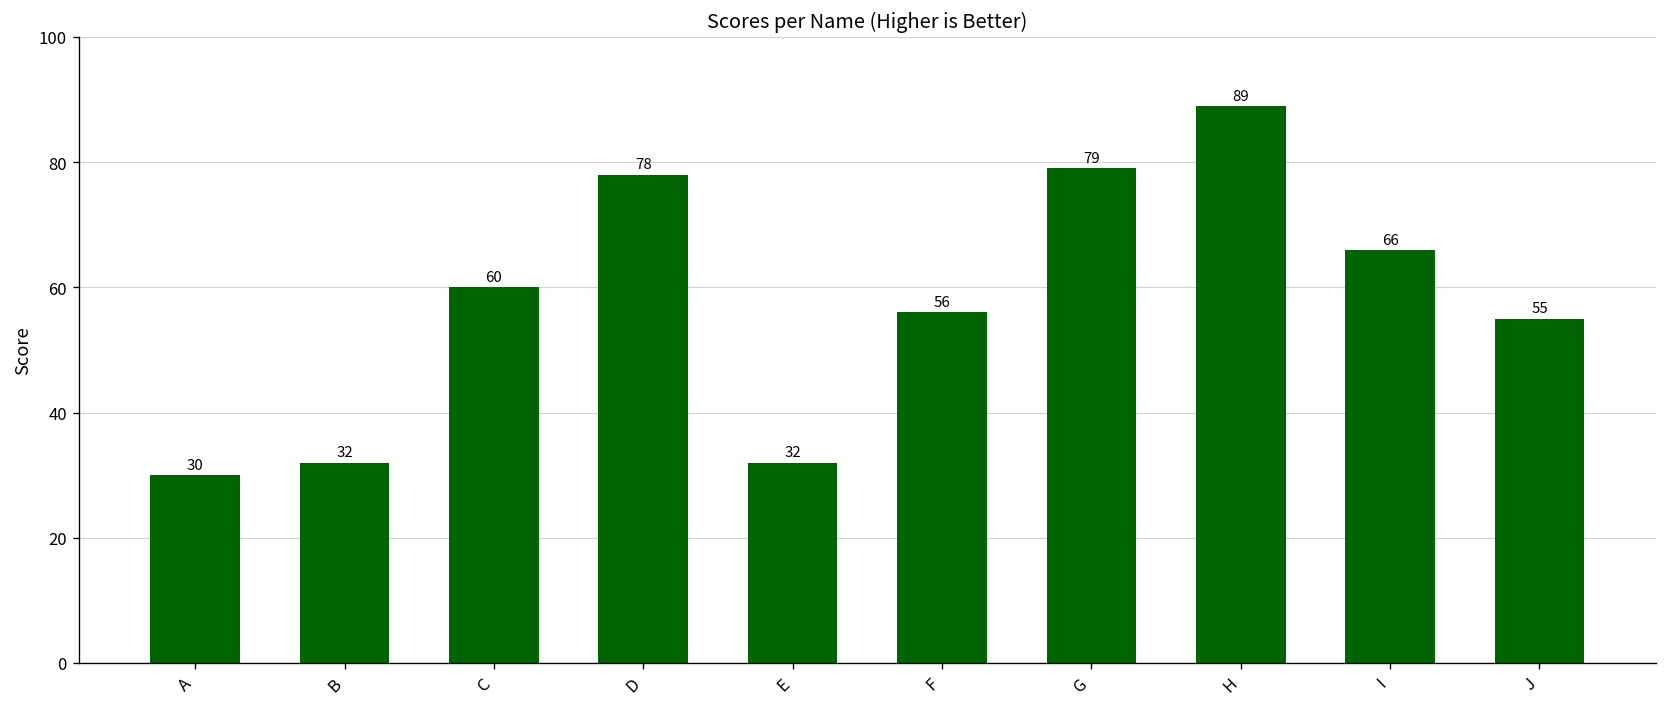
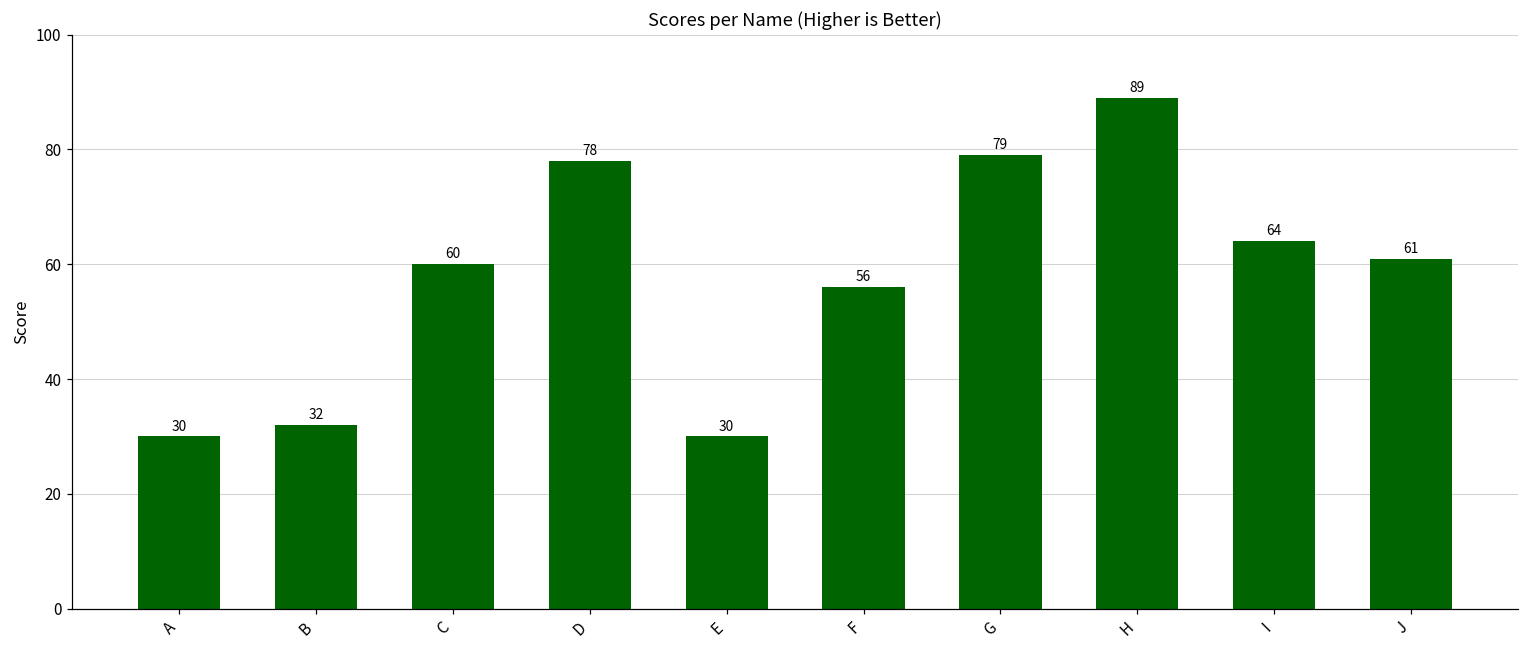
  {
    "A": 30,
    "B": 32,
    "C": 60,
    "D": 78,
-   "E": 32,
+   "E": 30,
    "F": 56,
    "G": 79,
    "H": 89,
-   "I": 66,
-   "J": 55
+   "I": 64,
+   "J": 61
  }
